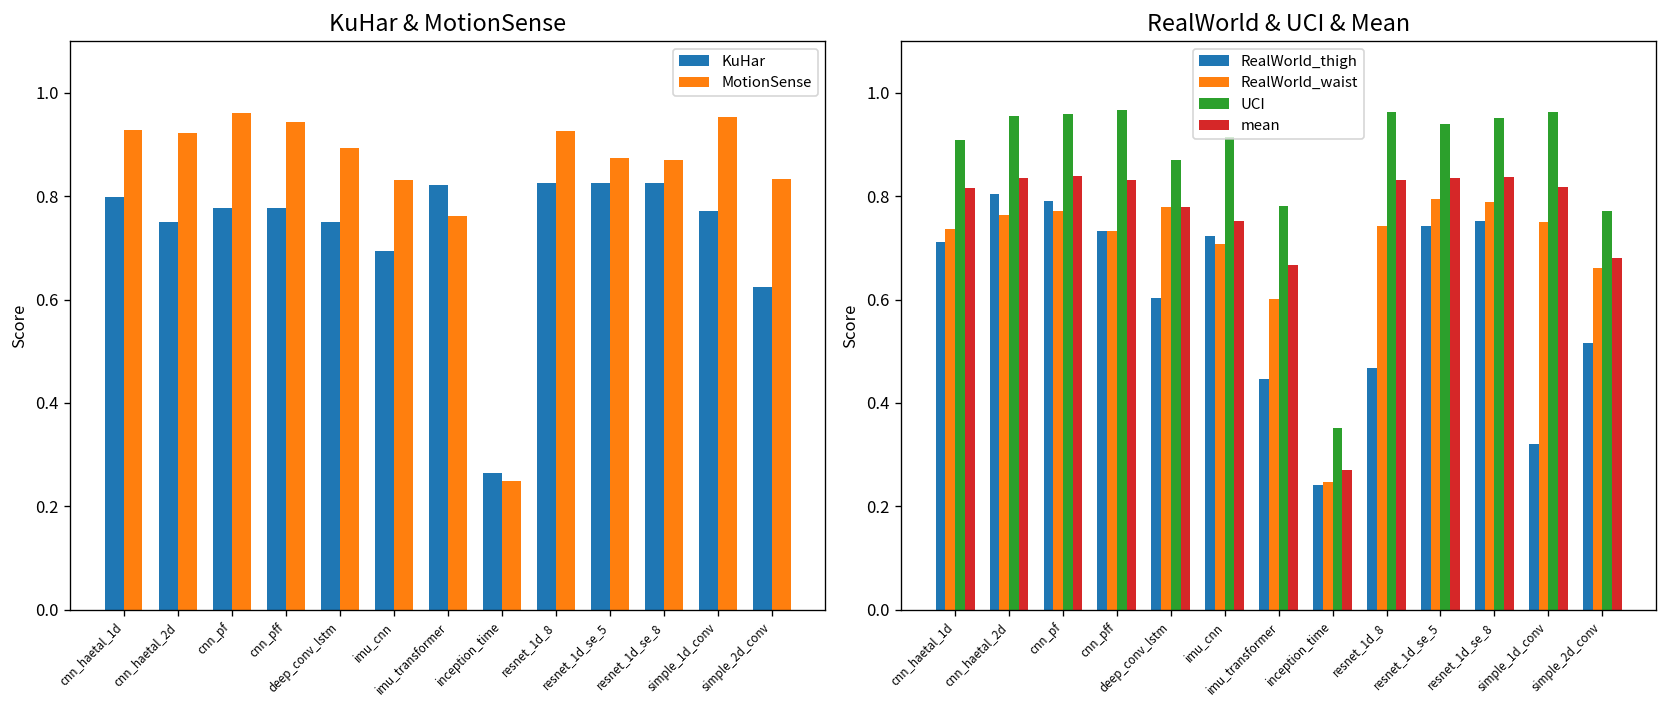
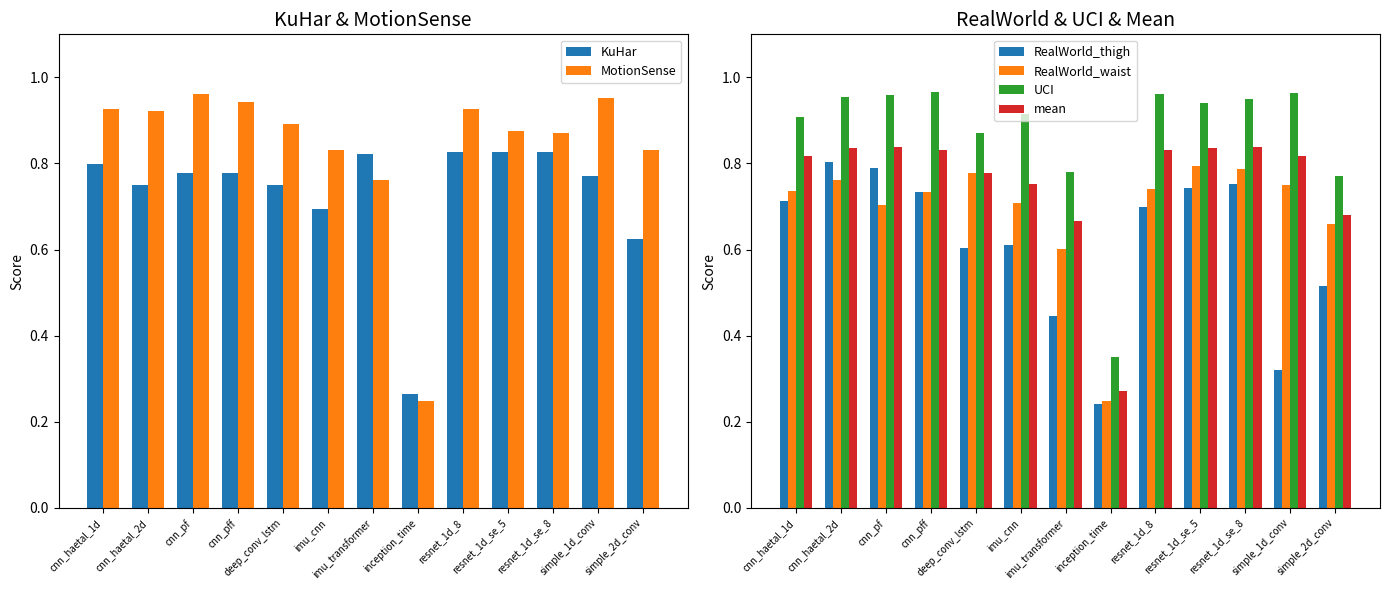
  {
    "KuHar & MotionSense": {
      "KuHar": {
        "cnn_haetal_1d": 0.80,
        "cnn_haetal_2d": 0.75,
        "cnn_pf": 0.78,
        "cnn_pff": 0.78,
        "deep_conv_lstm": 0.75,
        "imu_cnn": 0.69,
        "imu_transformer": 0.82,
        "inception_time": 0.26,
        "resnet_1d_8": 0.83,
        "resnet_1d_se_5": 0.83,
        "resnet_1d_se_8": 0.83,
        "simple_1d_conv": 0.77,
        "simple_2d_conv": 0.63
      },
      "MotionSense": {
        "cnn_haetal_1d": 0.93,
        "cnn_haetal_2d": 0.92,
        "cnn_pf": 0.96,
        "cnn_pff": 0.94,
        "deep_conv_lstm": 0.89,
        "imu_cnn": 0.83,
        "imu_transformer": 0.76,
        "inception_time": 0.25,
        "resnet_1d_8": 0.93,
        "resnet_1d_se_5": 0.87,
        "resnet_1d_se_8": 0.87,
        "simple_1d_conv": 0.95,
        "simple_2d_conv": 0.83
      }
    },
    "RealWorld & UCI & Mean": {
      "RealWorld_thigh": {
        "cnn_haetal_1d": 0.71,
        "cnn_haetal_2d": 0.80,
        "cnn_pf": 0.79,
        "cnn_pff": 0.73,
        "deep_conv_lstm": 0.60,
-       "imu_cnn": 0.72,
+       "imu_cnn": 0.61,
        "imu_transformer": 0.45,
        "inception_time": 0.24,
-       "resnet_1d_8": 0.47,
+       "resnet_1d_8": 0.70,
        "resnet_1d_se_5": 0.74,
        "resnet_1d_se_8": 0.75,
        "simple_1d_conv": 0.32,
        "simple_2d_conv": 0.52
      },
      "RealWorld_waist": {
        "cnn_haetal_1d": 0.74,
        "cnn_haetal_2d": 0.76,
-       "cnn_pf": 0.77,
+       "cnn_pf": 0.70,
        "cnn_pff": 0.73,
        "deep_conv_lstm": 0.78,
        "imu_cnn": 0.71,
        "imu_transformer": 0.60,
        "inception_time": 0.25,
        "resnet_1d_8": 0.74,
        "resnet_1d_se_5": 0.79,
        "resnet_1d_se_8": 0.79,
        "simple_1d_conv": 0.75,
        "simple_2d_conv": 0.66
      },
      "UCI": {
        "cnn_haetal_1d": 0.91,
        "cnn_haetal_2d": 0.96,
        "cnn_pf": 0.96,
        "cnn_pff": 0.97,
        "deep_conv_lstm": 0.87,
        "imu_transformer": 0.78,
        "inception_time": 0.35,
        "resnet_1d_8": 0.96,
        "resnet_1d_se_5": 0.94,
        "resnet_1d_se_8": 0.95,
        "simple_1d_conv": 0.96,
        "simple_2d_conv": 0.77
      },
      "mean": {
        "cnn_haetal_1d": 0.82,
        "cnn_haetal_2d": 0.84,
        "cnn_pf": 0.84,
        "cnn_pff": 0.83,
        "deep_conv_lstm": 0.78,
        "imu_cnn": 0.75,
        "imu_transformer": 0.67,
        "inception_time": 0.27,
        "resnet_1d_8": 0.83,
        "resnet_1d_se_5": 0.84,
        "resnet_1d_se_8": 0.84,
        "simple_1d_conv": 0.82,
        "simple_2d_conv": 0.68
      }
    }
  }
